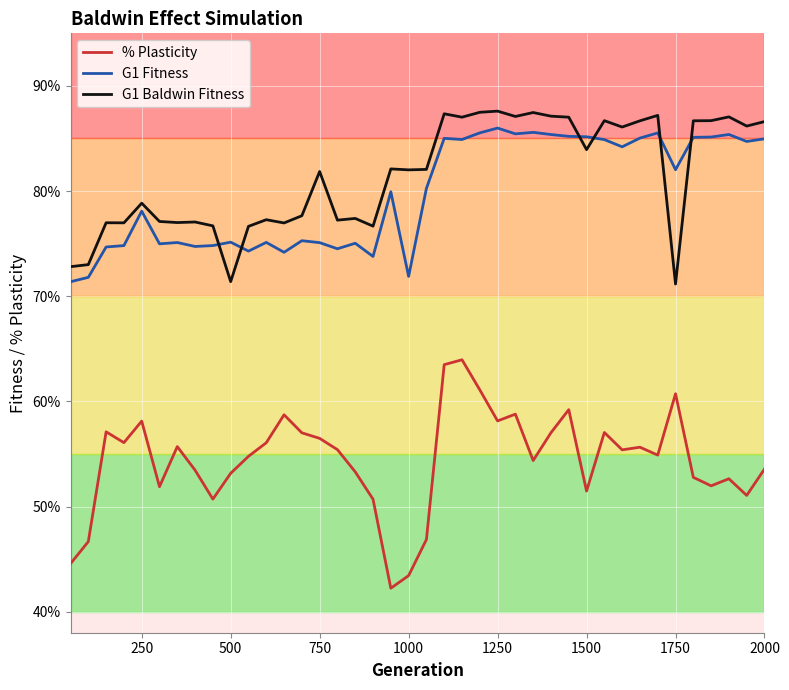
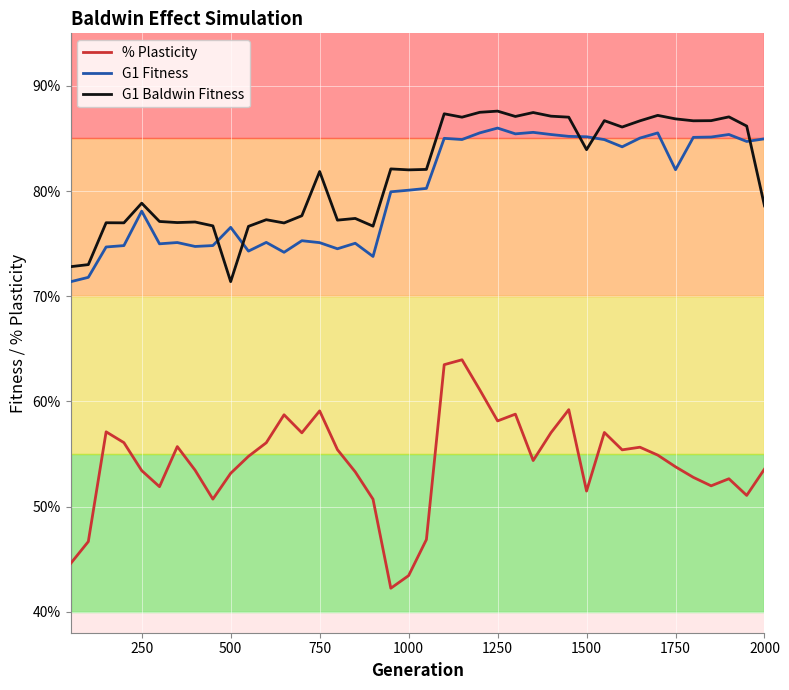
  {
    "% Plasticity": {
-     "250": "58.1%",
+     "250": "53.4%",
      "500": "53.2%",
-     "750": "56.5%",
+     "750": "59.1%",
      "1000": "43.4%",
      "1250": "58.1%",
      "1500": "51.5%",
-     "1750": "60.7%",
+     "1750": "53.8%",
      "2000": "53.6%"
    },
    "G1 Fitness": {
      "250": "78.1%",
-     "500": "75.1%",
+     "500": "76.6%",
      "750": "75.1%",
-     "1000": "71.9%",
+     "1000": "80.1%",
      "1250": "86.0%",
      "1500": "85.2%",
      "1750": "82.0%",
      "2000": "85.0%"
    },
    "G1 Baldwin Fitness": {
      "250": "78.8%",
      "500": "71.4%",
      "750": "81.9%",
      "1000": "82.0%",
      "1250": "87.6%",
      "1500": "83.9%",
-     "1750": "71.2%",
-     "2000": "86.6%"
+     "1750": "86.9%",
+     "2000": "78.6%"
    }
  }
